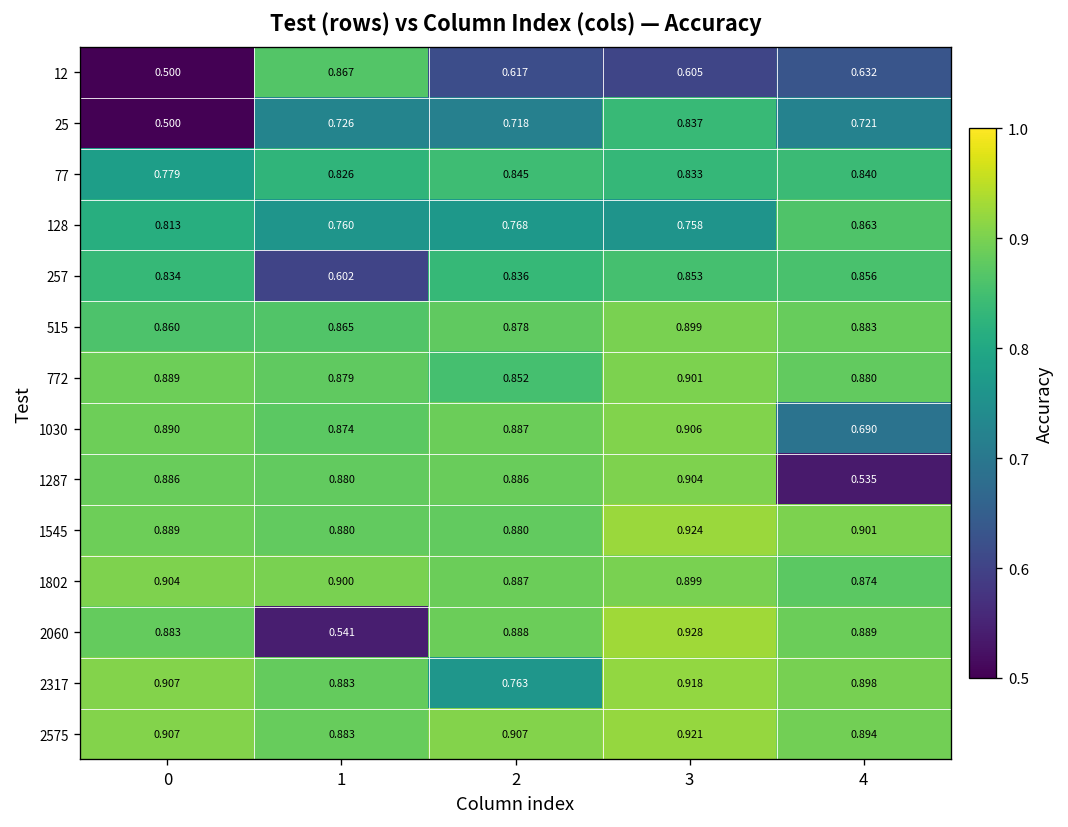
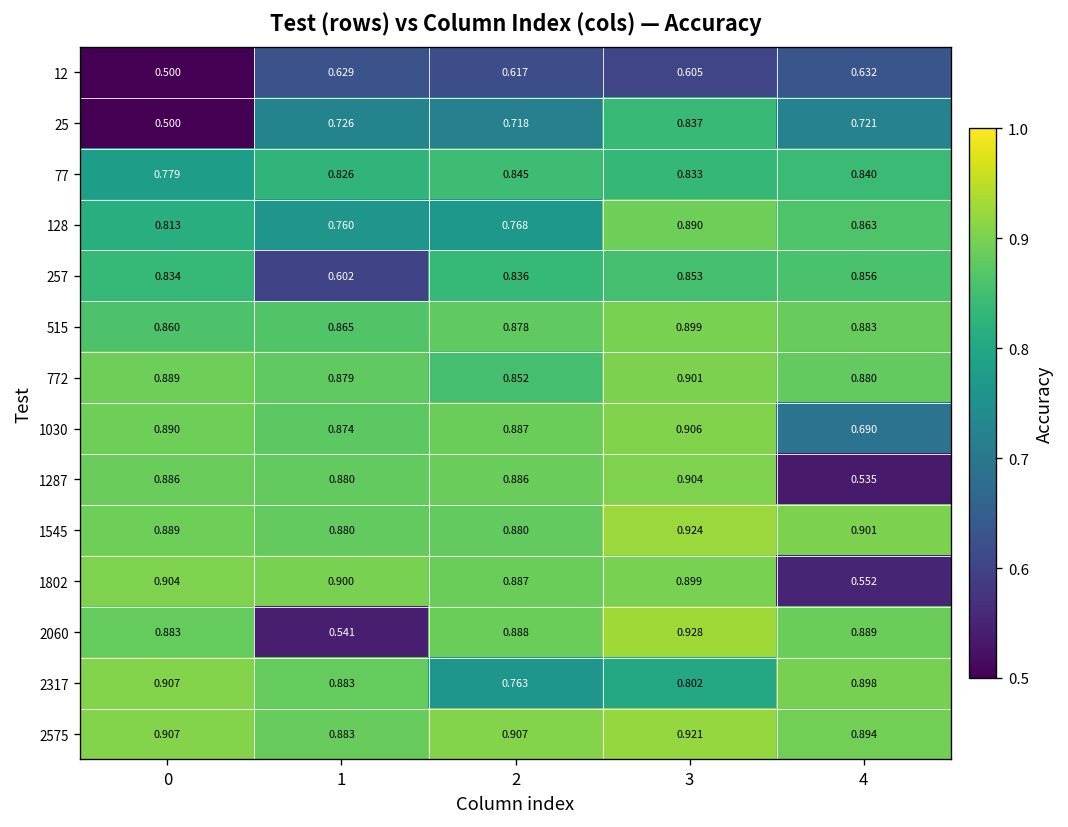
  {
    "12": {
      "0": 0.500,
-     "1": 0.867,
+     "1": 0.629,
      "2": 0.617,
      "3": 0.605,
      "4": 0.632
    },
    "25": {
      "0": 0.500,
      "1": 0.726,
      "2": 0.718,
      "3": 0.837,
      "4": 0.721
    },
    "77": {
      "0": 0.779,
      "1": 0.826,
      "2": 0.845,
      "3": 0.833,
      "4": 0.840
    },
    "128": {
      "0": 0.813,
      "1": 0.760,
      "2": 0.768,
-     "3": 0.758,
+     "3": 0.890,
      "4": 0.863
    },
    "257": {
      "0": 0.834,
      "1": 0.602,
      "2": 0.836,
      "3": 0.853,
      "4": 0.856
    },
    "515": {
      "0": 0.860,
      "1": 0.865,
      "2": 0.878,
      "3": 0.899,
      "4": 0.883
    },
    "772": {
      "0": 0.889,
      "1": 0.879,
      "2": 0.852,
      "3": 0.901,
      "4": 0.880
    },
    "1030": {
      "0": 0.890,
      "1": 0.874,
      "2": 0.887,
      "3": 0.906,
      "4": 0.690
    },
    "1287": {
      "0": 0.886,
      "1": 0.880,
      "2": 0.886,
      "3": 0.904,
      "4": 0.535
    },
    "1545": {
      "0": 0.889,
      "1": 0.880,
      "2": 0.880,
      "3": 0.924,
      "4": 0.901
    },
    "1802": {
      "0": 0.904,
      "1": 0.900,
      "2": 0.887,
      "3": 0.899,
-     "4": 0.874
+     "4": 0.552
    },
    "2060": {
      "0": 0.883,
      "1": 0.541,
      "2": 0.888,
      "3": 0.928,
      "4": 0.889
    },
    "2317": {
      "0": 0.907,
      "1": 0.883,
      "2": 0.763,
-     "3": 0.918,
+     "3": 0.802,
      "4": 0.898
    },
    "2575": {
      "0": 0.907,
      "1": 0.883,
      "2": 0.907,
      "3": 0.921,
      "4": 0.894
    }
  }
